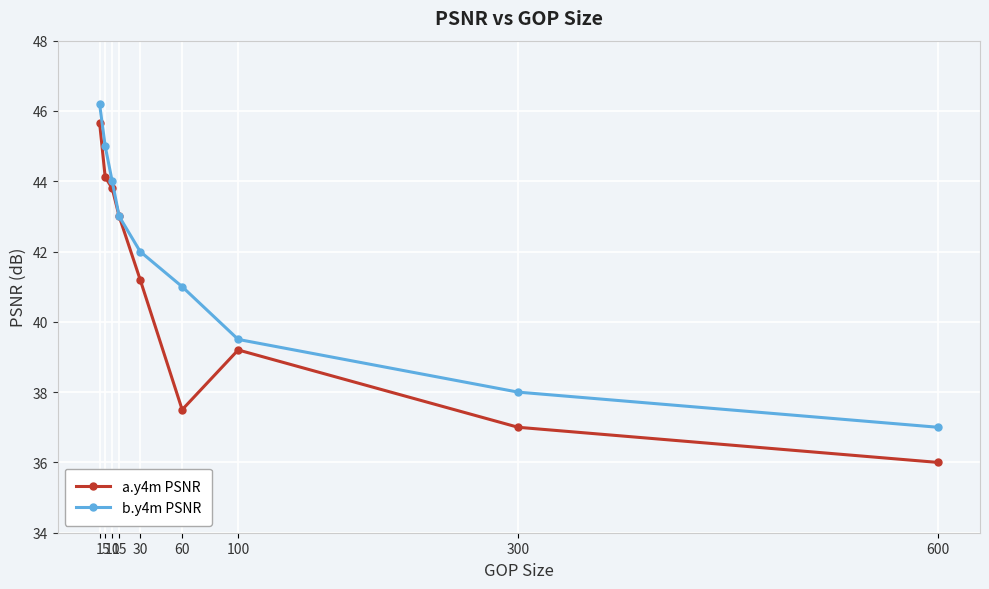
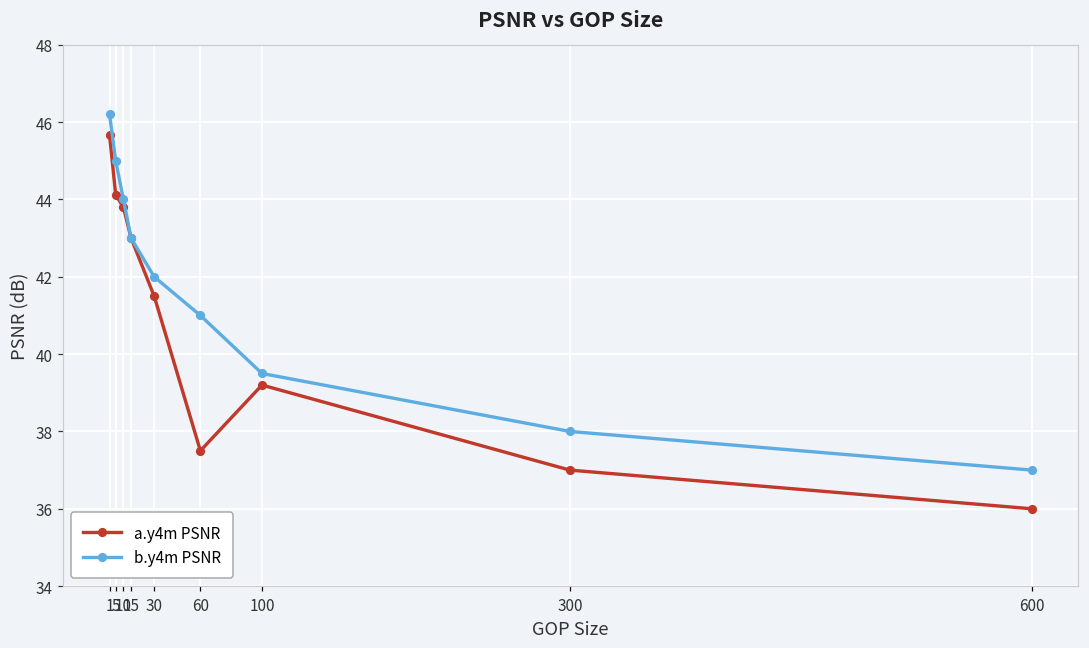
  {
    "a.y4m PSNR": {
-     "30": 41.2,
+     "30": 41.5,
      "60": 37.5,
      "100": 39.2,
      "300": 37.0,
      "600": 36.0
    },
    "b.y4m PSNR": {
      "30": 42.0,
      "60": 41.0,
      "100": 39.5,
      "300": 38.0,
      "600": 37.0
    }
  }
